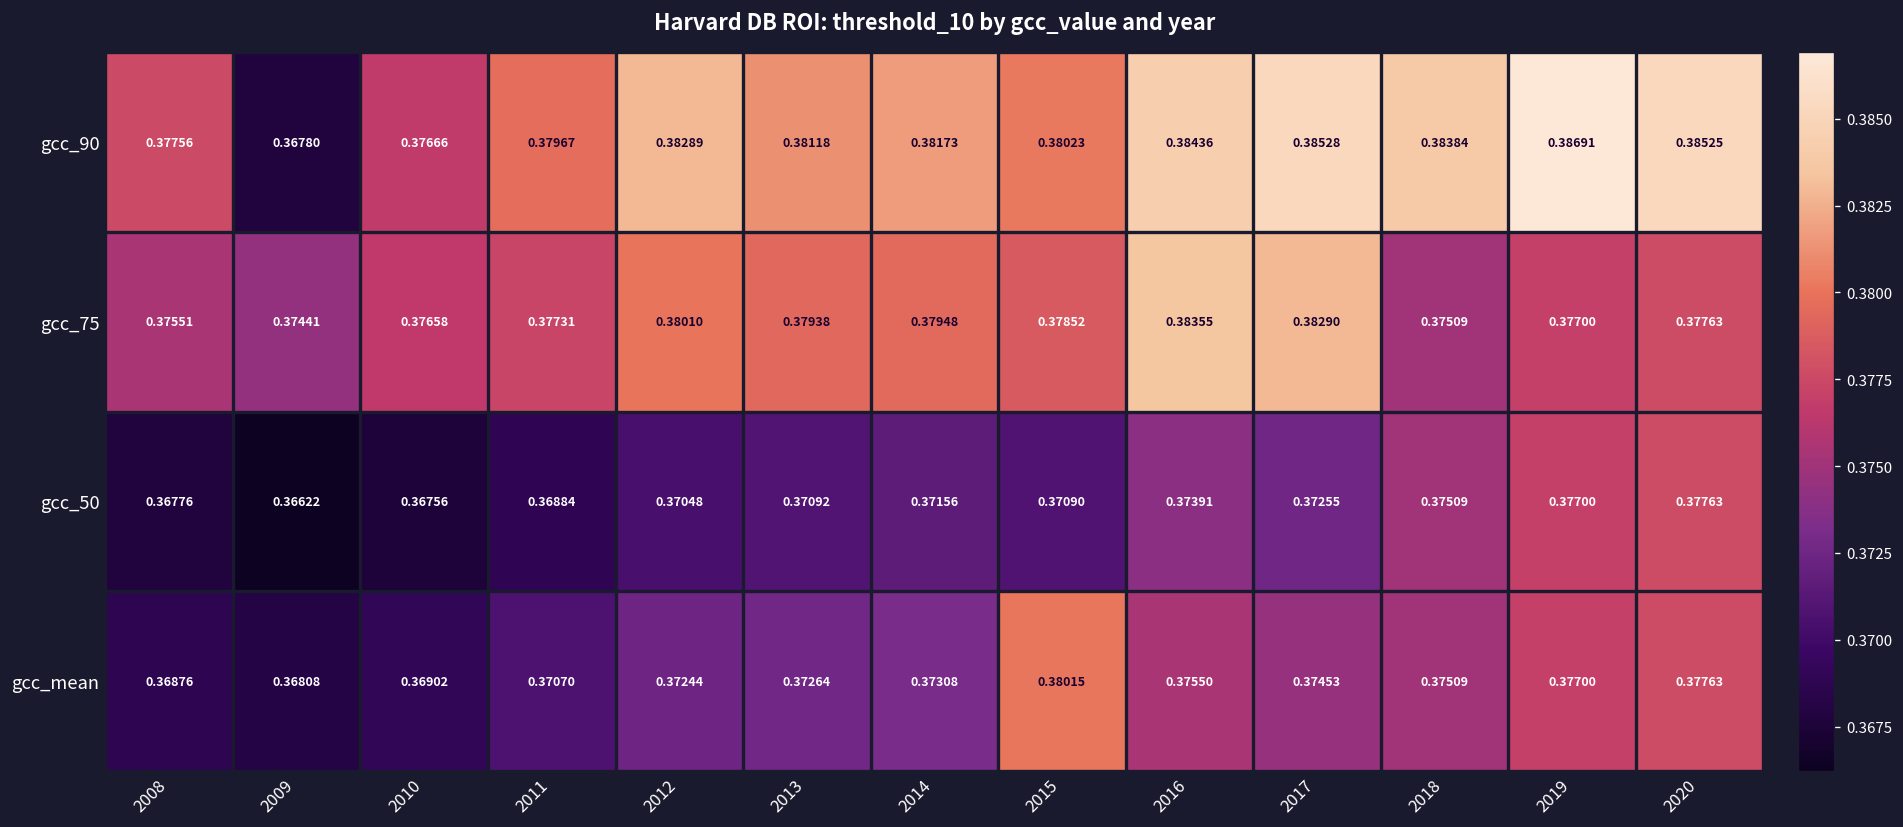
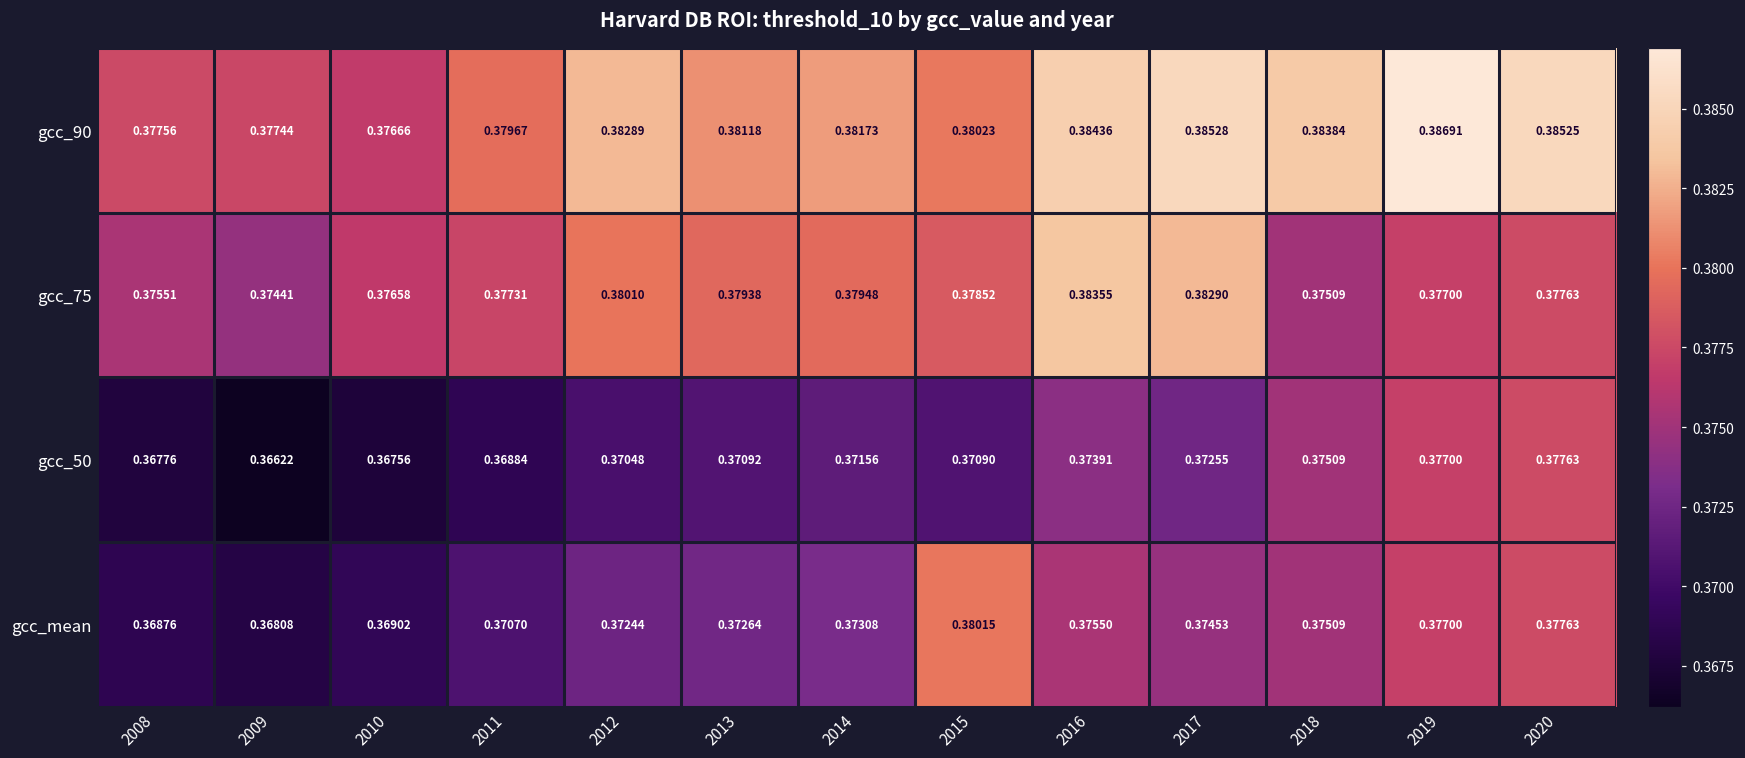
  {
    "gcc_90": {
      "2008": 0.37756,
-     "2009": 0.36780,
+     "2009": 0.37744,
      "2010": 0.37666,
      "2011": 0.37967,
      "2012": 0.38289,
      "2013": 0.38118,
      "2014": 0.38173,
      "2015": 0.38023,
      "2016": 0.38436,
      "2017": 0.38528,
      "2018": 0.38384,
      "2019": 0.38691,
      "2020": 0.38525
    },
    "gcc_75": {
      "2008": 0.37551,
      "2009": 0.37441,
      "2010": 0.37658,
      "2011": 0.37731,
      "2012": 0.38010,
      "2013": 0.37938,
      "2014": 0.37948,
      "2015": 0.37852,
      "2016": 0.38355,
      "2017": 0.38290,
      "2018": 0.37509,
      "2019": 0.37700,
      "2020": 0.37763
    },
    "gcc_50": {
      "2008": 0.36776,
      "2009": 0.36622,
      "2010": 0.36756,
      "2011": 0.36884,
      "2012": 0.37048,
      "2013": 0.37092,
      "2014": 0.37156,
      "2015": 0.37090,
      "2016": 0.37391,
      "2017": 0.37255,
      "2018": 0.37509,
      "2019": 0.37700,
      "2020": 0.37763
    },
    "gcc_mean": {
      "2008": 0.36876,
      "2009": 0.36808,
      "2010": 0.36902,
      "2011": 0.37070,
      "2012": 0.37244,
      "2013": 0.37264,
      "2014": 0.37308,
      "2015": 0.38015,
      "2016": 0.37550,
      "2017": 0.37453,
      "2018": 0.37509,
      "2019": 0.37700,
      "2020": 0.37763
    }
  }
